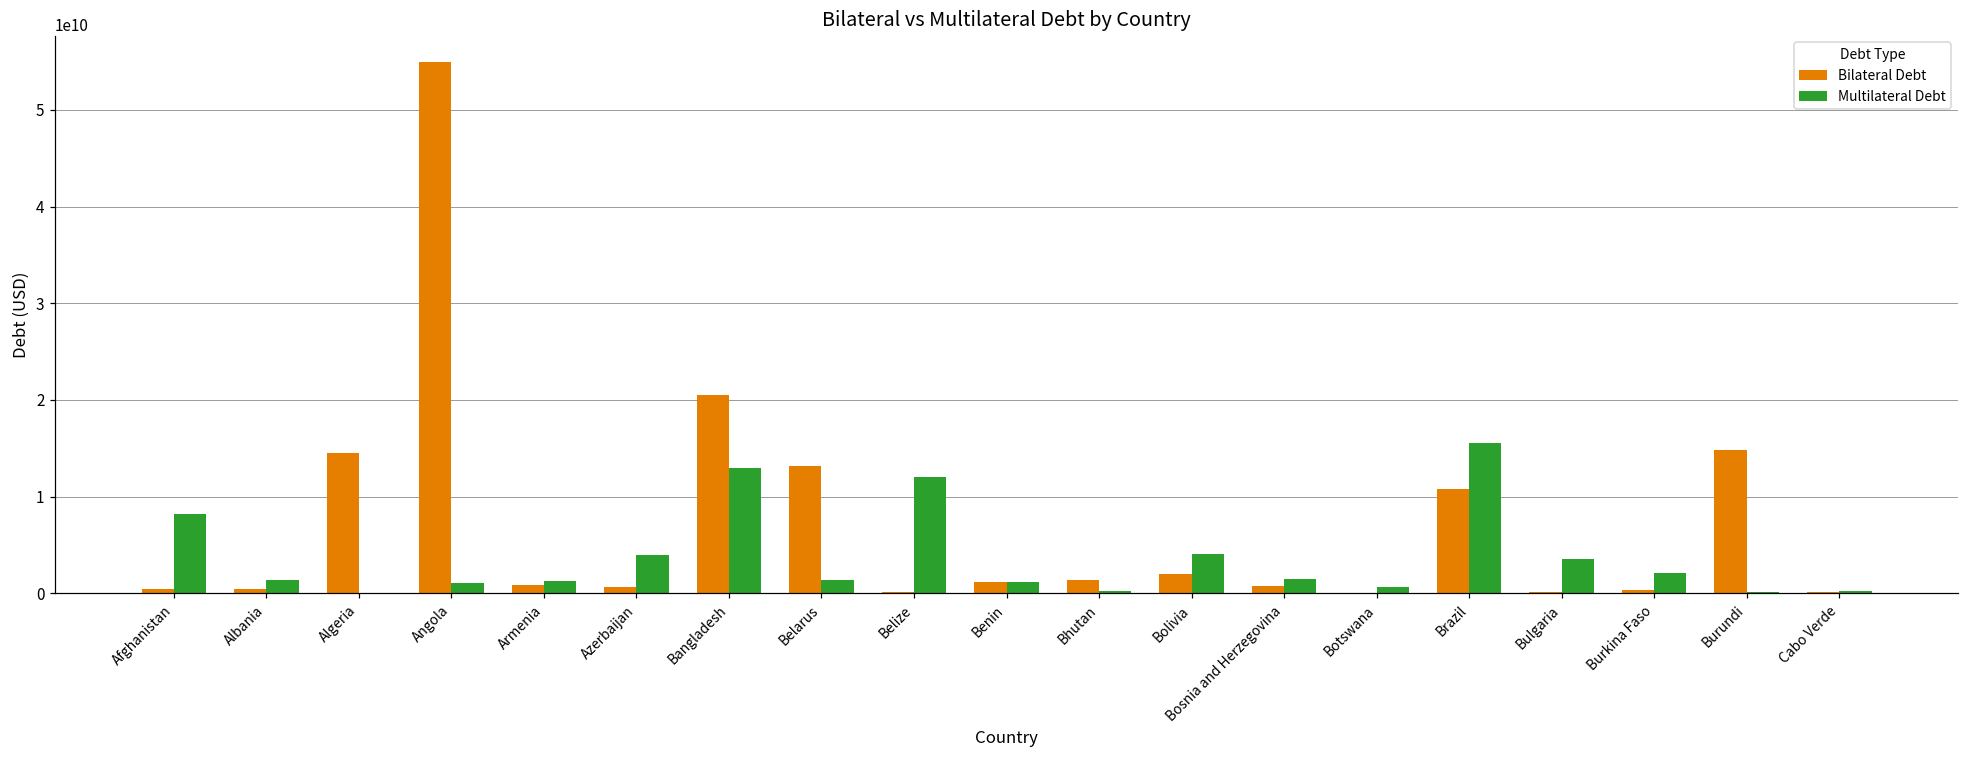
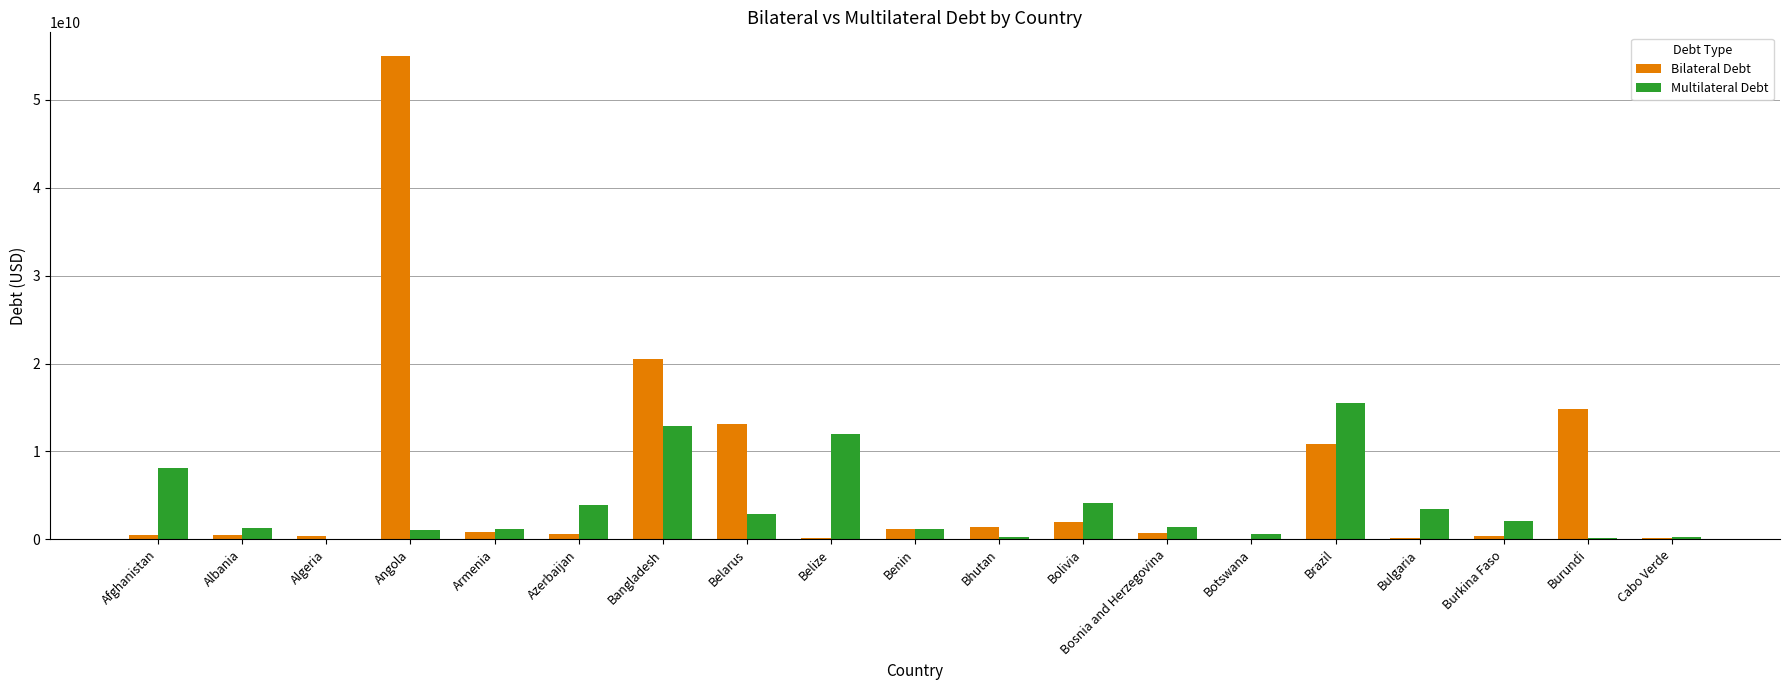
  {
    "Bilateral Debt": {
      "Afghanistan": 0,
      "Albania": 0,
-     "Algeria": 14000000000,
+     "Algeria": 0,
      "Angola": 55000000000,
      "Armenia": 1000000000,
      "Azerbaijan": 1000000000,
      "Bangladesh": 21000000000,
      "Belarus": 13000000000,
      "Benin": 1000000000,
      "Bhutan": 1000000000,
      "Bolivia": 2000000000,
      "Bosnia and Herzegovina": 1000000000,
      "Brazil": 11000000000,
      "Burkina Faso": 0,
      "Burundi": 15000000000
    },
    "Multilateral Debt": {
      "Afghanistan": 8000000000,
      "Albania": 1000000000,
      "Angola": 1000000000,
      "Armenia": 1000000000,
      "Azerbaijan": 4000000000,
      "Bangladesh": 13000000000,
-     "Belarus": 1000000000,
+     "Belarus": 3000000000,
      "Belize": 12000000000,
      "Benin": 1000000000,
      "Bolivia": 4000000000,
      "Bosnia and Herzegovina": 1000000000,
      "Botswana": 1000000000,
      "Brazil": 16000000000,
      "Bulgaria": 3000000000,
      "Burkina Faso": 2000000000
    }
  }
